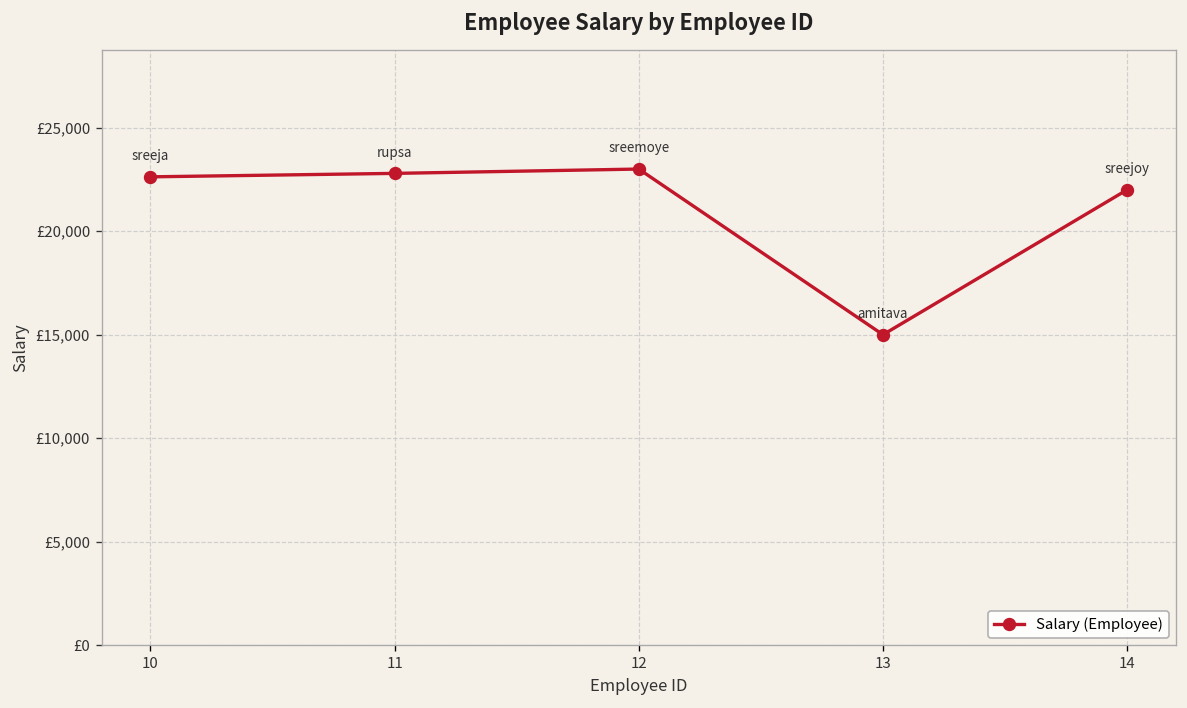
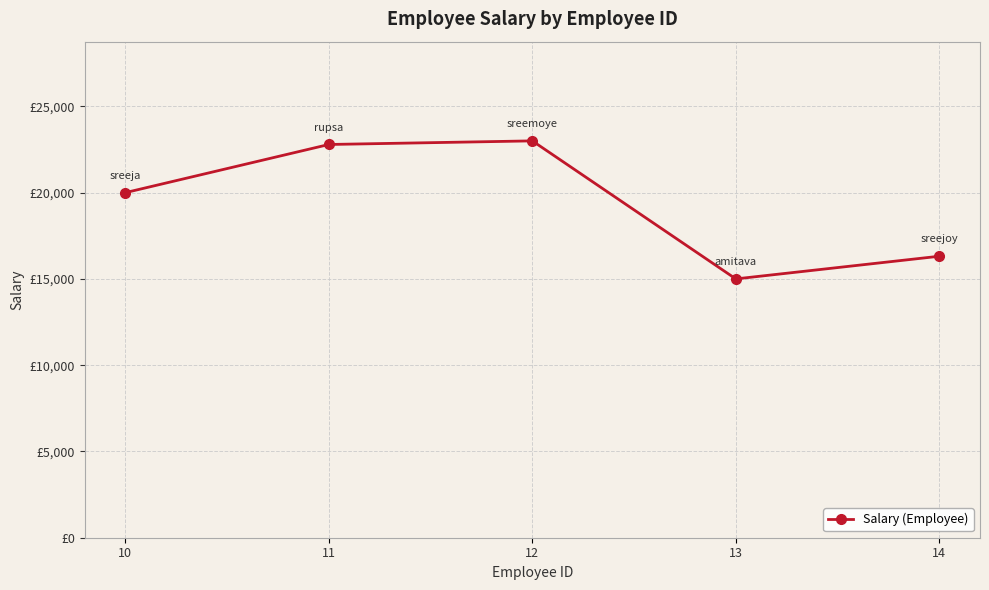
  {
-   "10": "£22,600",
+   "10": "£20,000",
    "11": "£22,800",
    "12": "£23,000",
    "13": "£15,000",
-   "14": "£22,000"
+   "14": "£16,300"
  }
